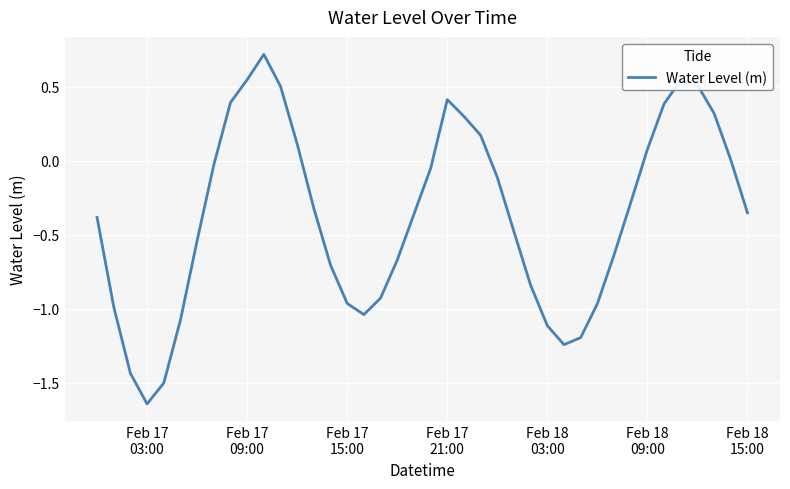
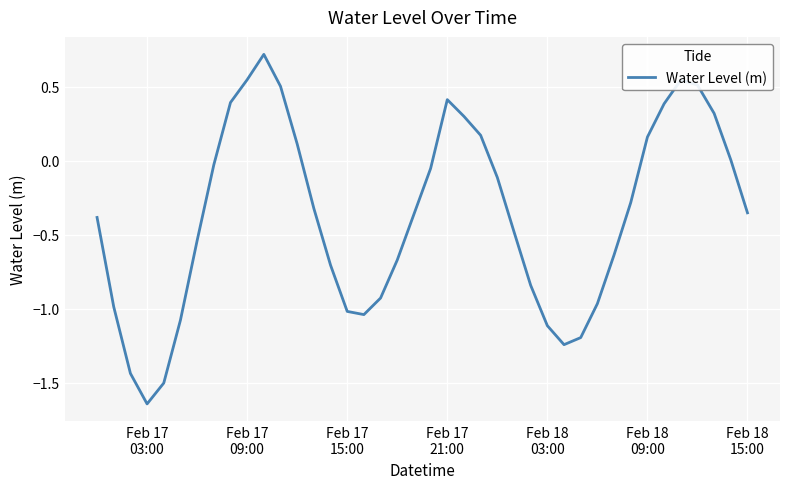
  {
    "Feb 17 03:00": -1.64,
    "Feb 17 09:00": 0.55,
-   "Feb 17 15:00": -0.96,
+   "Feb 17 15:00": -1.02,
    "Feb 17 21:00": 0.41,
    "Feb 18 03:00": -1.12,
-   "Feb 18 09:00": 0.08,
+   "Feb 18 09:00": 0.16,
    "Feb 18 15:00": -0.35
  }
